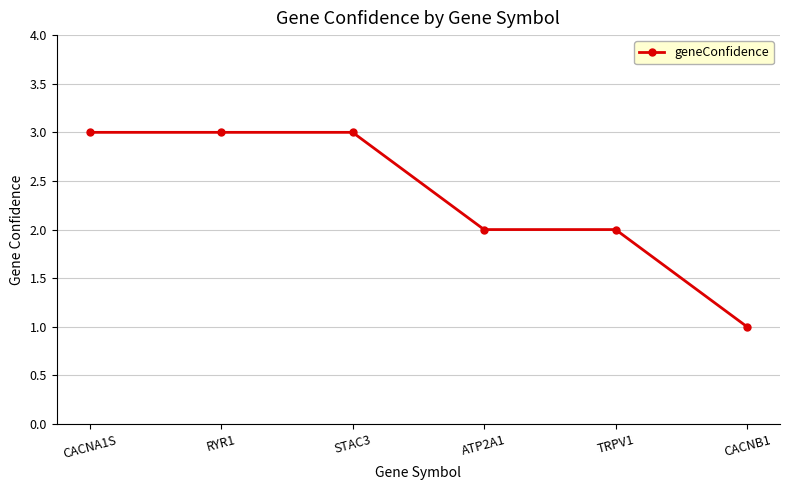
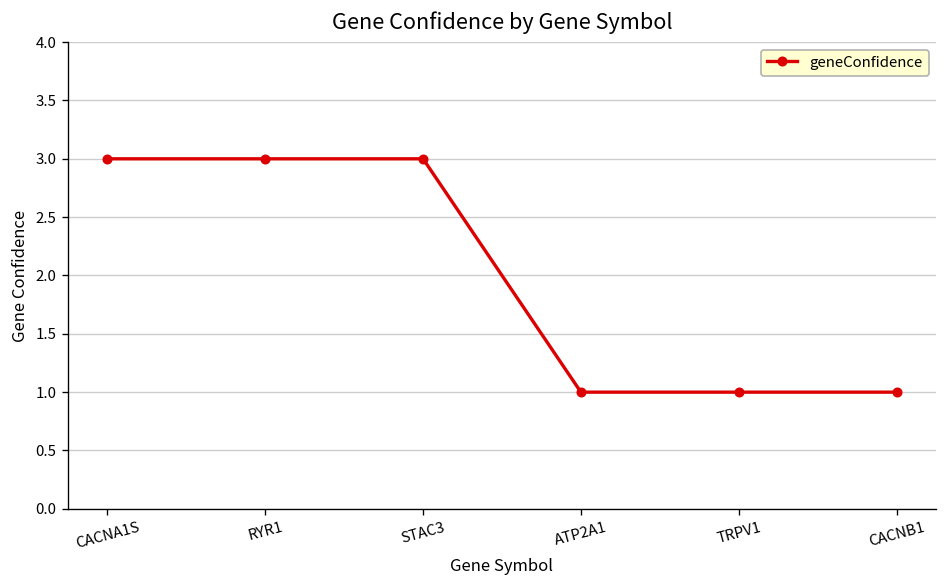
  {
    "CACNA1S": 3,
    "RYR1": 3,
    "STAC3": 3,
-   "ATP2A1": 2,
-   "TRPV1": 2,
+   "ATP2A1": 1,
+   "TRPV1": 1,
    "CACNB1": 1
  }
